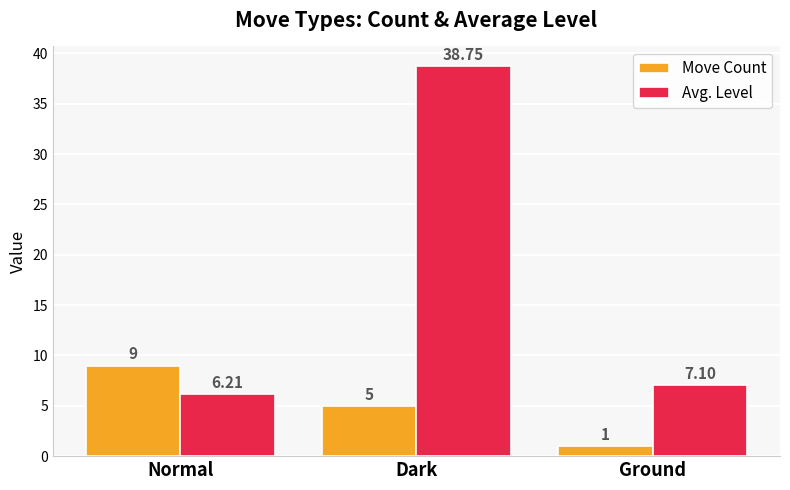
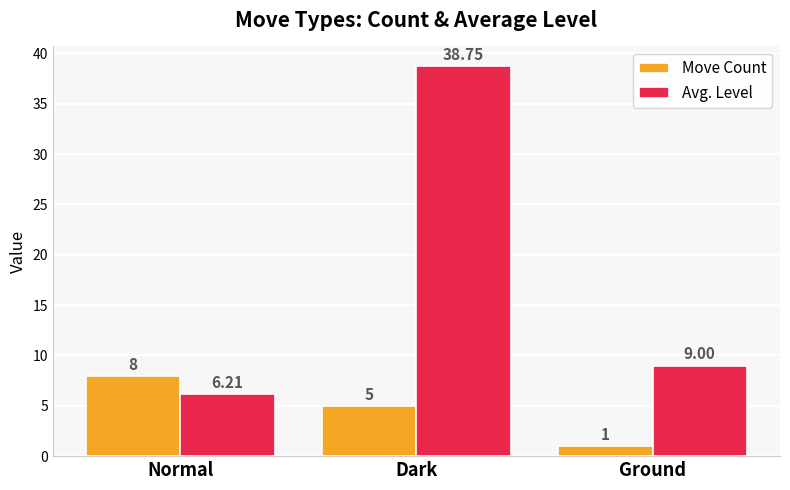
  {
    "Move Count": {
-     "Normal": 9,
+     "Normal": 8,
      "Dark": 5,
      "Ground": 1
    },
    "Avg. Level": {
      "Normal": 6.21,
      "Dark": 38.75,
-     "Ground": 7.10
+     "Ground": 9.00
    }
  }
